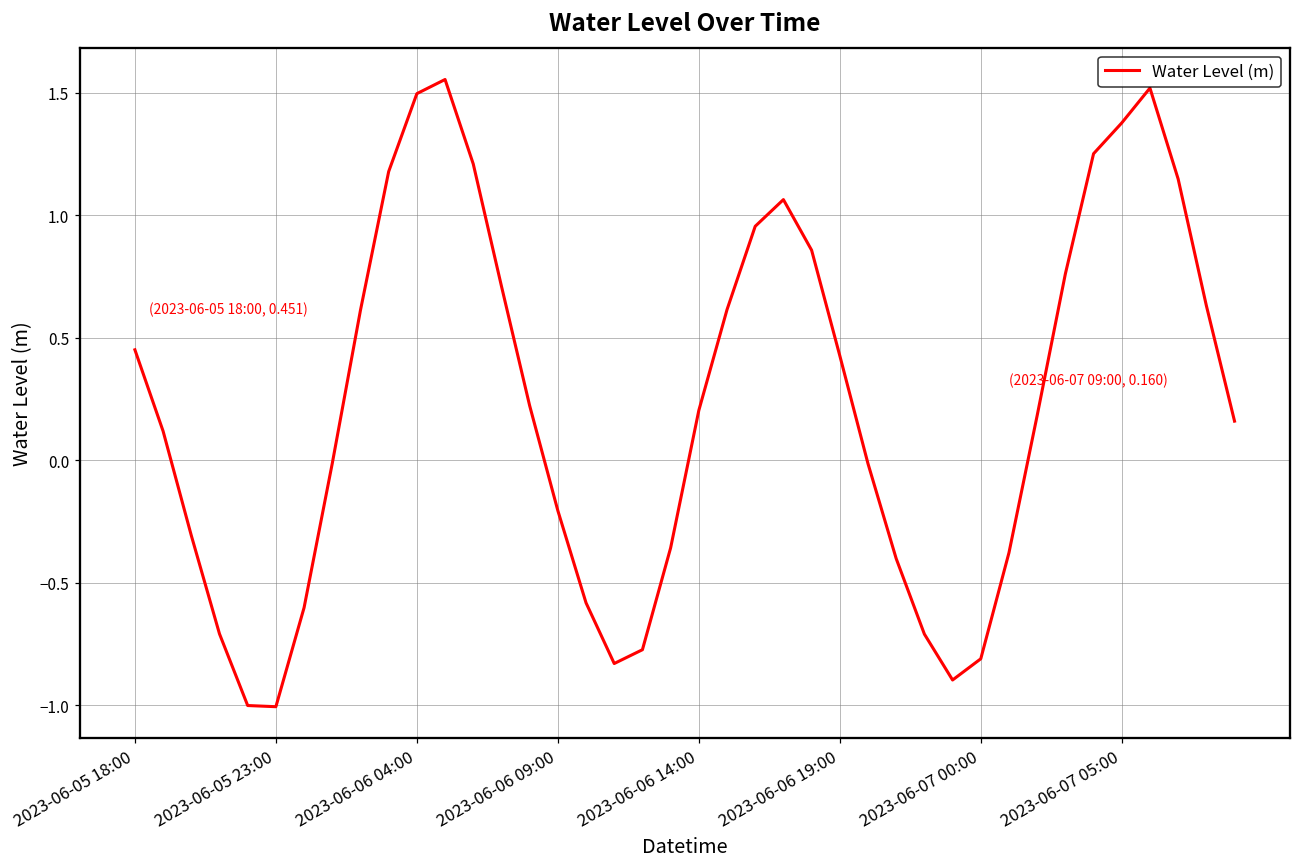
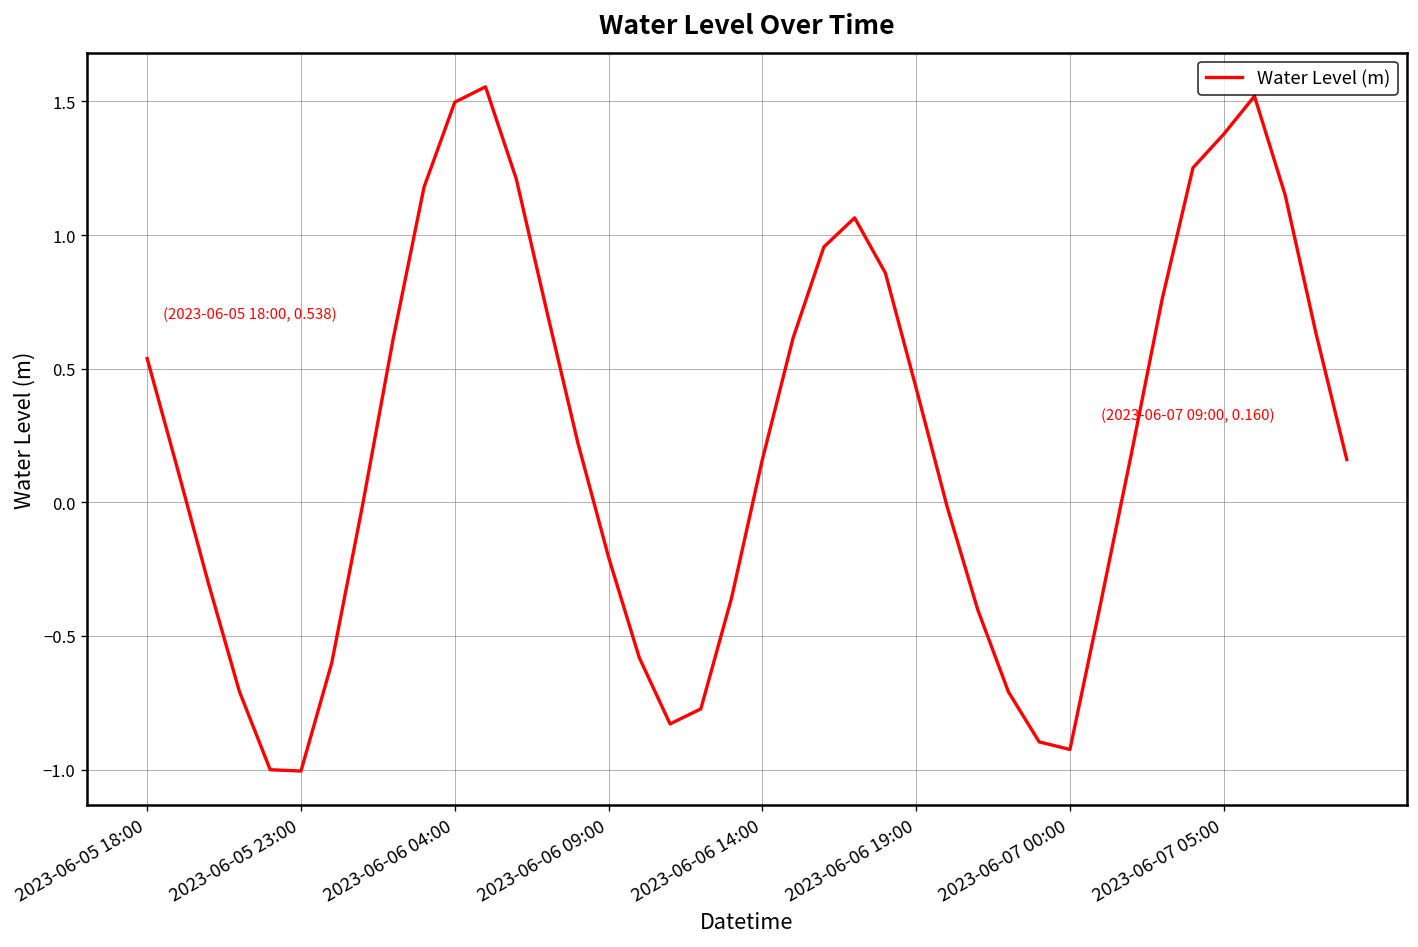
  {
-   "2023-06-05 18:00": 0.451,
-   "2023-06-06 14:00": 0.20,
-   "2023-06-07 00:00": -0.81
+   "2023-06-05 18:00": 0.538,
+   "2023-06-06 14:00": 0.16,
+   "2023-06-07 00:00": -0.93
  }
